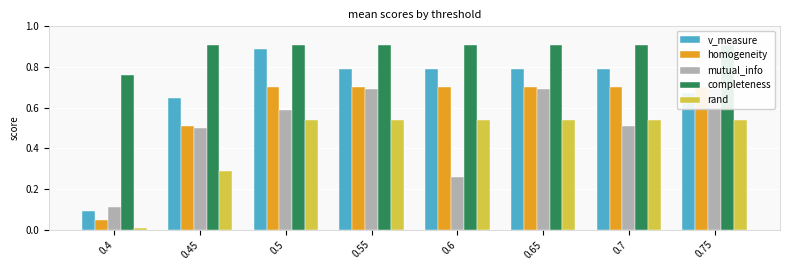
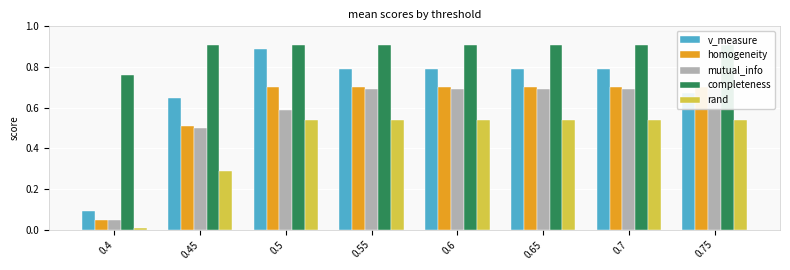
  {
    "v_measure": {
      "0.4": 0.09,
      "0.45": 0.65,
      "0.5": 0.89,
      "0.55": 0.79,
      "0.6": 0.79,
      "0.65": 0.79,
      "0.7": 0.79
    },
    "mutual_info": {
-     "0.4": 0.11,
+     "0.4": 0.05,
      "0.45": 0.50,
      "0.5": 0.59,
      "0.55": 0.69,
-     "0.6": 0.26,
+     "0.6": 0.69,
      "0.65": 0.69,
-     "0.7": 0.51
+     "0.7": 0.69
    },
    "completeness": {
      "0.4": 0.76,
      "0.45": 0.91,
      "0.5": 0.91,
      "0.55": 0.91,
      "0.6": 0.91,
      "0.65": 0.91,
      "0.7": 0.91
    }
  }
